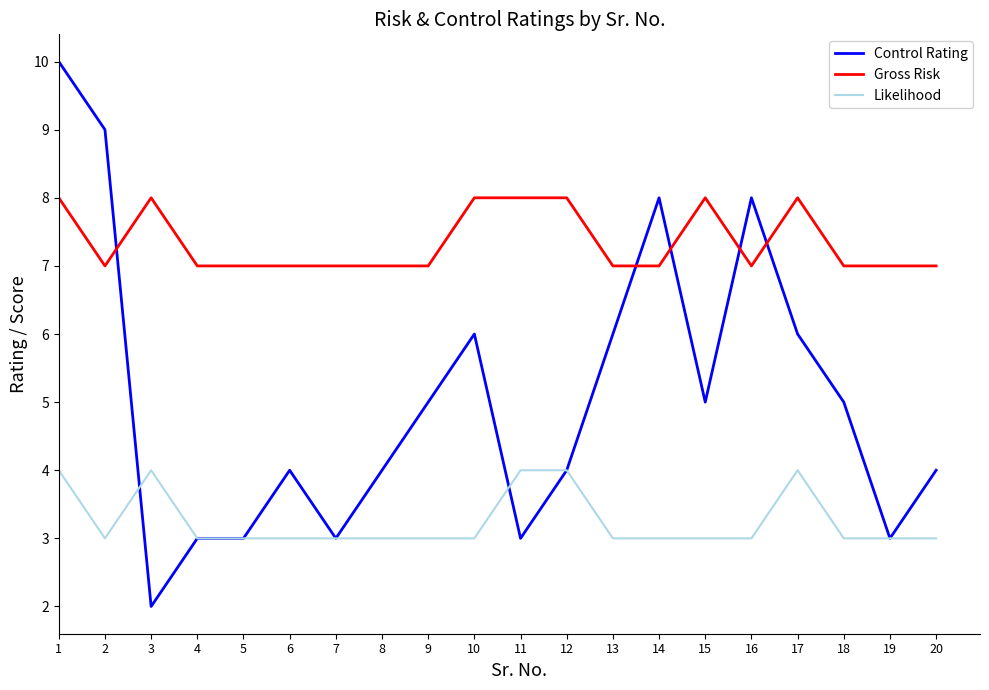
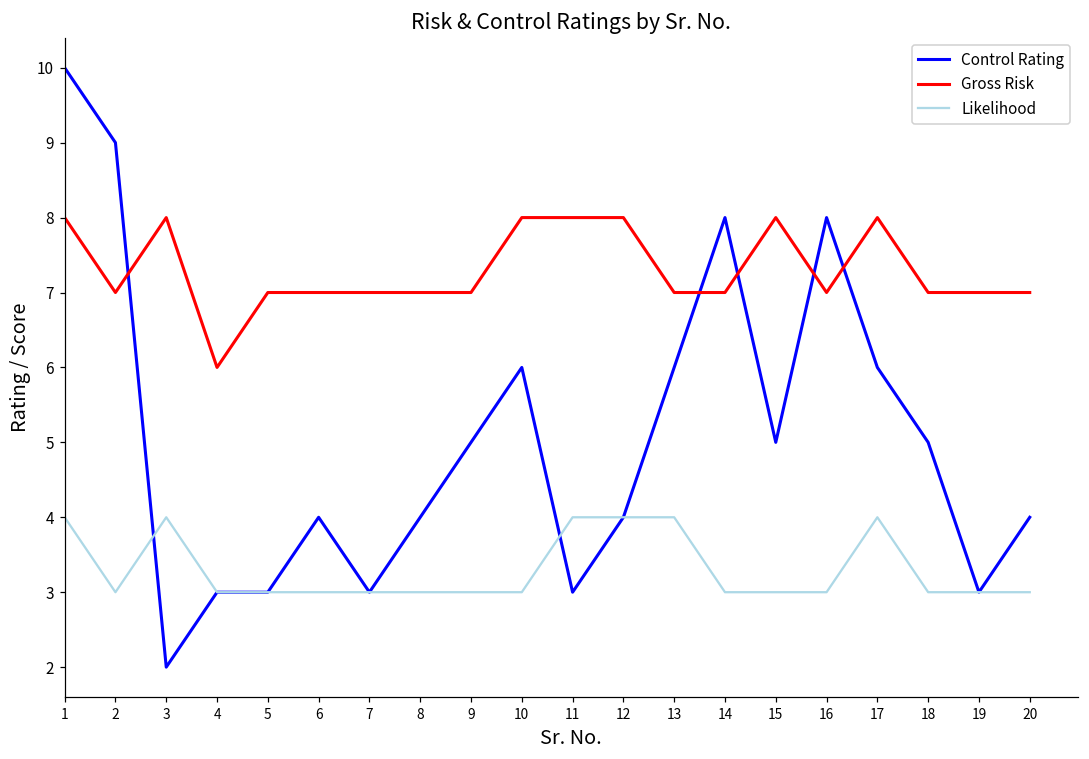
  {
    "Control Rating": {
      "1": 10,
      "2": 9,
      "3": 2,
      "6": 4,
      "8": 4,
      "9": 5,
      "10": 6,
      "11": 3,
      "13": 6,
      "14": 8,
      "15": 5,
      "16": 8,
      "17": 6,
      "18": 5,
      "20": 4
    },
    "Gross Risk": {
      "1": 8,
      "2": 7,
      "3": 8,
-     "4": 7,
+     "4": 6,
      "5": 7,
      "6": 7,
      "7": 7,
      "8": 7,
      "9": 7,
      "10": 8,
      "11": 8,
      "12": 8,
      "13": 7,
      "14": 7,
      "15": 8,
      "16": 7,
      "17": 8,
      "18": 7,
      "19": 7,
      "20": 7
    },
    "Likelihood": {
      "1": 4,
      "2": 3,
      "3": 4,
      "6": 3,
      "8": 3,
      "9": 3,
      "10": 3,
      "11": 4,
-     "13": 3,
+     "13": 4,
      "14": 3,
      "15": 3,
      "16": 3,
      "17": 4,
      "18": 3,
      "20": 3
    }
  }
